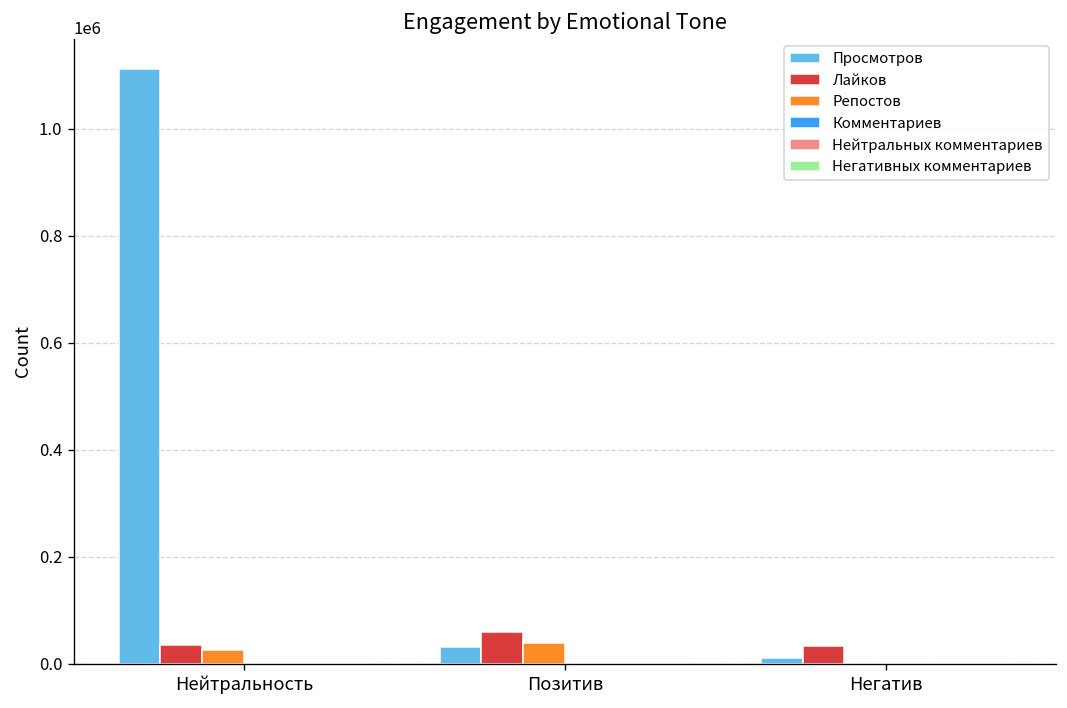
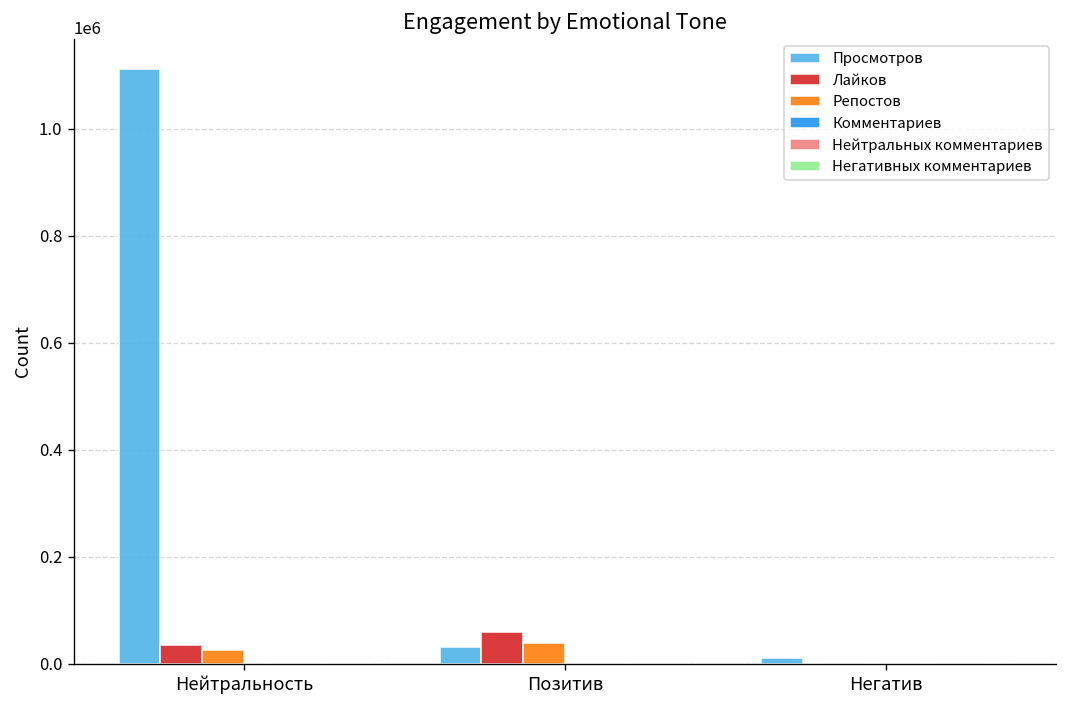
  {
    "Лайков": {
      "Нейтральность": 40000,
      "Позитив": 60000,
-     "Негатив": 30000
+     "Негатив": 0
    },
    "Репостов": {
      "Нейтральность": 30000,
      "Позитив": 40000
    }
  }
